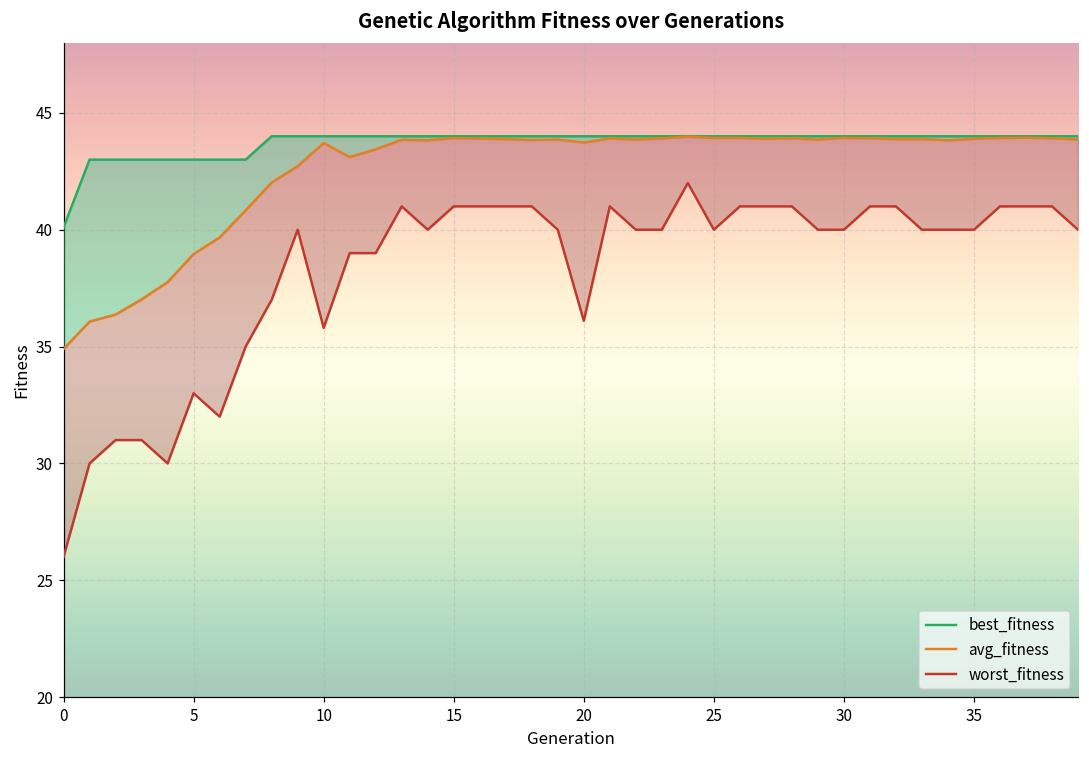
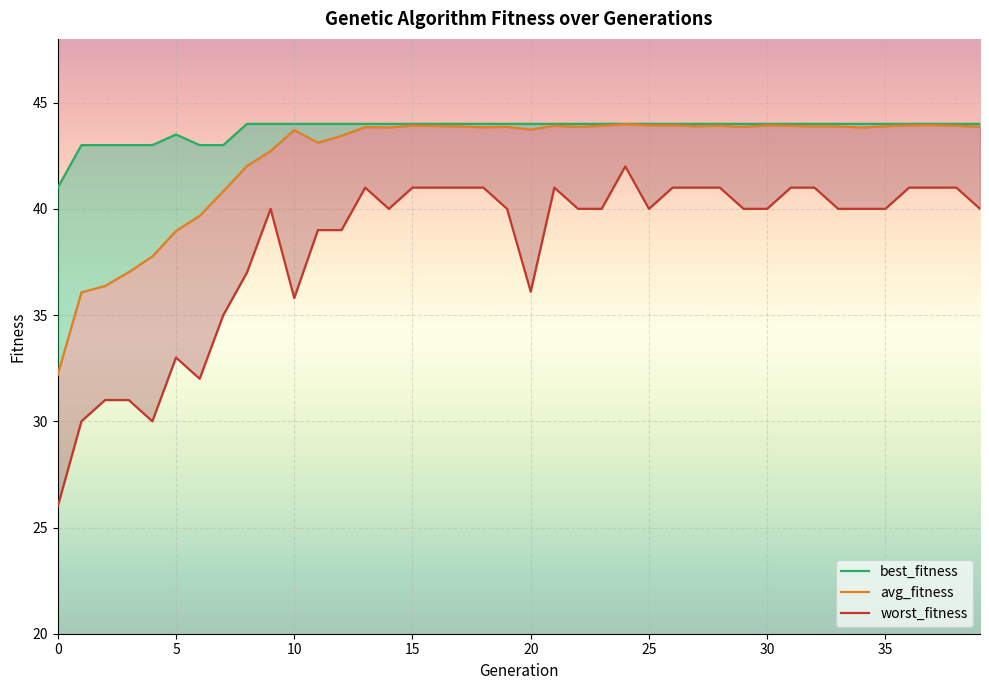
  {
    "best_fitness": {
-     "0": 40.1,
-     "5": 43.0,
+     "0": 41.0,
+     "5": 43.5,
      "10": 44.0,
      "20": 44.0
    },
    "avg_fitness": {
-     "0": 34.9,
+     "0": 32.2,
      "5": 39.0,
      "10": 43.7,
      "20": 43.7
    },
    "worst_fitness": {
      "0": 26.0,
      "5": 33.0,
      "10": 35.8,
      "15": 41.0,
      "20": 36.1,
      "25": 40.0,
      "30": 40.0,
      "35": 40.0
    }
  }
